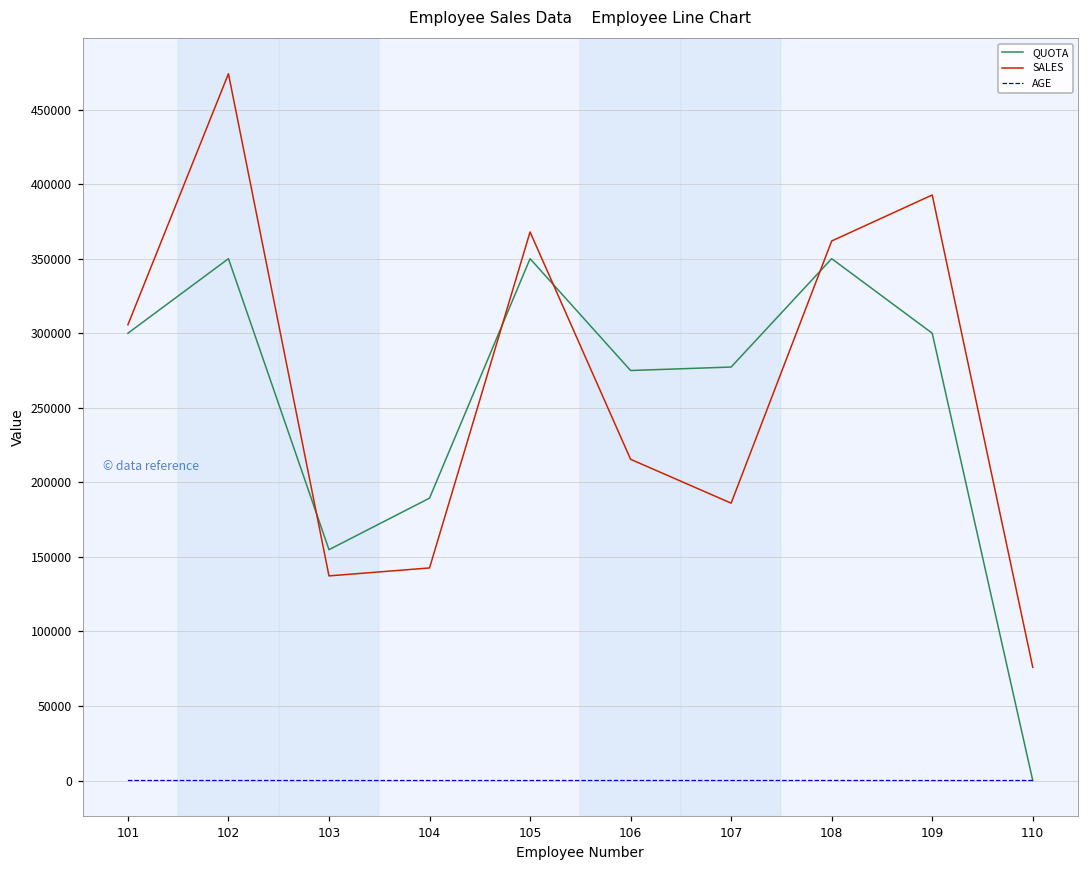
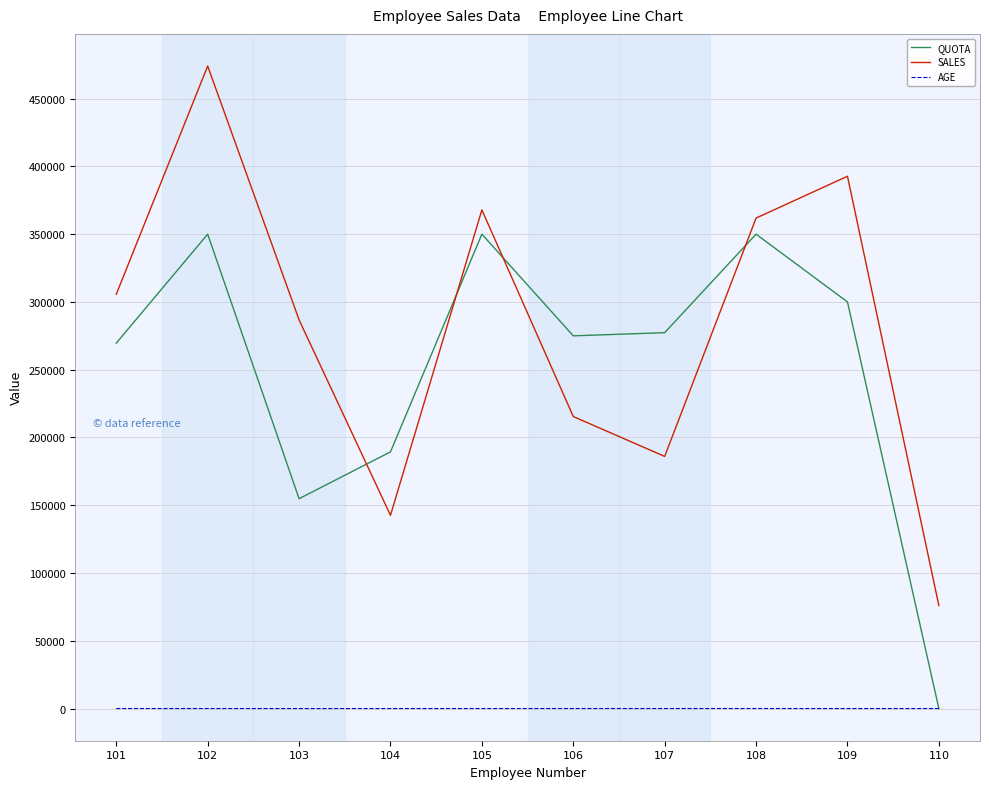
  {
    "QUOTA": {
-     "101": 300000,
+     "101": 270000,
      "102": 350000,
      "103": 155000,
      "104": 189000,
      "105": 350000,
      "106": 275000,
      "107": 277000,
      "108": 350000,
      "109": 300000
    },
    "SALES": {
      "101": 306000,
      "102": 474000,
-     "103": 137000,
+     "103": 287000,
      "104": 143000,
      "105": 368000,
      "106": 215000,
      "107": 186000,
      "108": 362000,
      "109": 393000,
      "110": 76000
    },
    "AGE": {
      "101": 0,
      "102": 0,
      "103": 0,
      "104": 0,
      "105": 0,
      "106": 0,
      "107": 0,
      "108": 0,
      "109": 0
    }
  }
